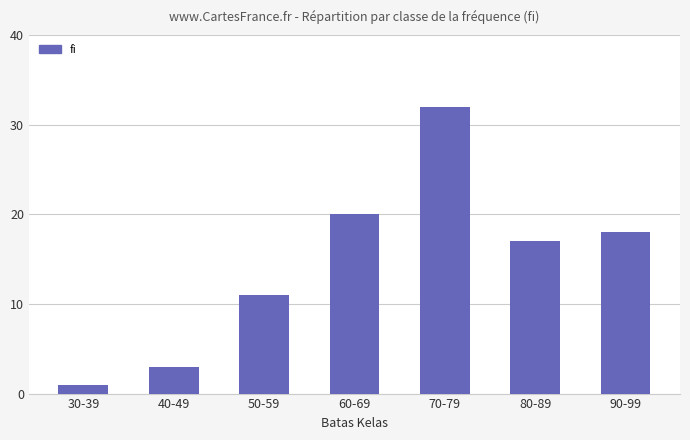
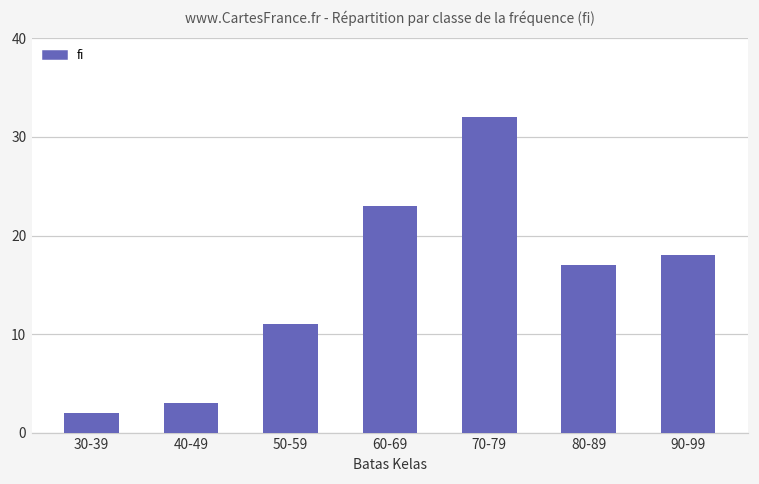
  {
-   "30-39": 1,
+   "30-39": 2,
    "40-49": 3,
    "50-59": 11,
-   "60-69": 20,
+   "60-69": 23,
    "70-79": 32,
    "80-89": 17,
    "90-99": 18
  }
